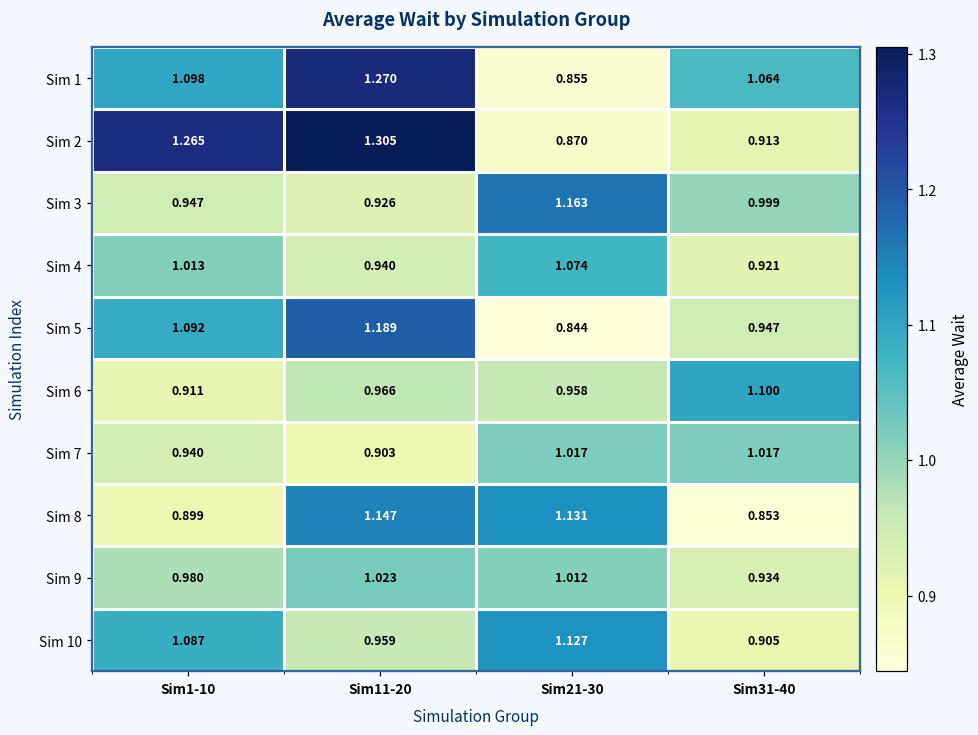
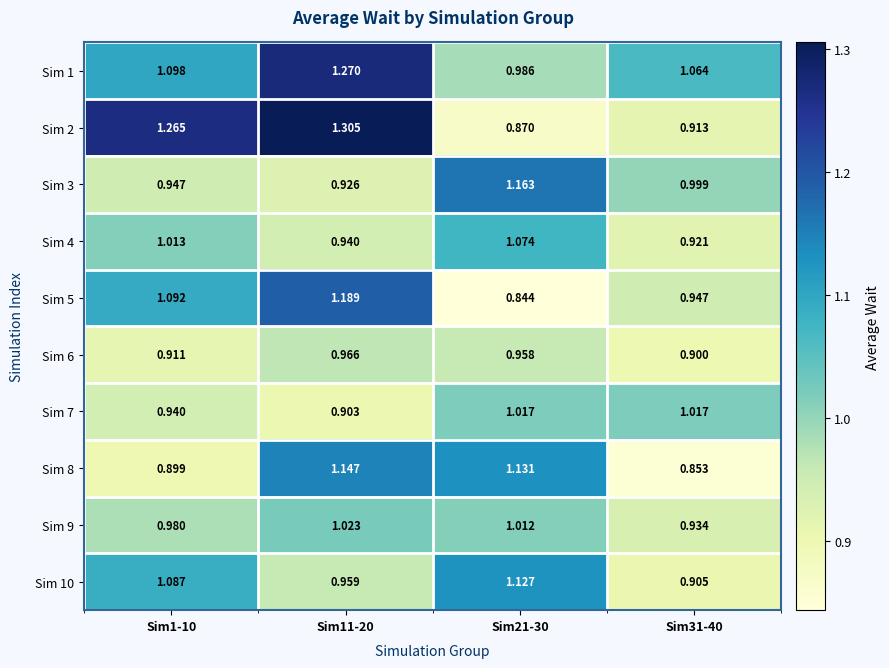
  {
    "Sim 1": {
      "Sim1-10": 1.098,
      "Sim11-20": 1.270,
-     "Sim21-30": 0.855,
+     "Sim21-30": 0.986,
      "Sim31-40": 1.064
    },
    "Sim 2": {
      "Sim1-10": 1.265,
      "Sim11-20": 1.305,
      "Sim21-30": 0.870,
      "Sim31-40": 0.913
    },
    "Sim 3": {
      "Sim1-10": 0.947,
      "Sim11-20": 0.926,
      "Sim21-30": 1.163,
      "Sim31-40": 0.999
    },
    "Sim 4": {
      "Sim1-10": 1.013,
      "Sim11-20": 0.940,
      "Sim21-30": 1.074,
      "Sim31-40": 0.921
    },
    "Sim 5": {
      "Sim1-10": 1.092,
      "Sim11-20": 1.189,
      "Sim21-30": 0.844,
      "Sim31-40": 0.947
    },
    "Sim 6": {
      "Sim1-10": 0.911,
      "Sim11-20": 0.966,
      "Sim21-30": 0.958,
-     "Sim31-40": 1.100
+     "Sim31-40": 0.900
    },
    "Sim 7": {
      "Sim1-10": 0.940,
      "Sim11-20": 0.903,
      "Sim21-30": 1.017,
      "Sim31-40": 1.017
    },
    "Sim 8": {
      "Sim1-10": 0.899,
      "Sim11-20": 1.147,
      "Sim21-30": 1.131,
      "Sim31-40": 0.853
    },
    "Sim 9": {
      "Sim1-10": 0.980,
      "Sim11-20": 1.023,
      "Sim21-30": 1.012,
      "Sim31-40": 0.934
    },
    "Sim 10": {
      "Sim1-10": 1.087,
      "Sim11-20": 0.959,
      "Sim21-30": 1.127,
      "Sim31-40": 0.905
    }
  }
